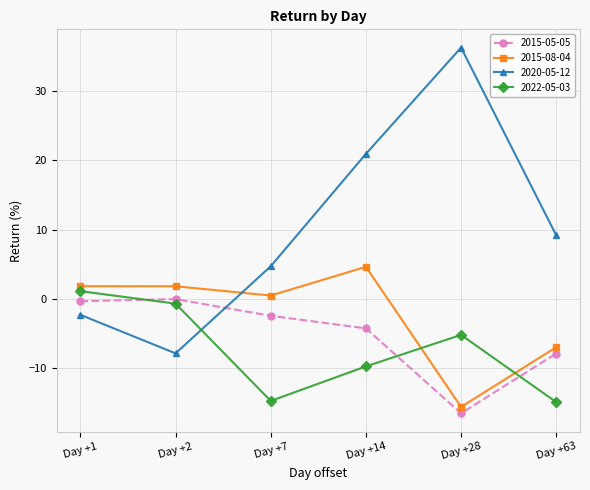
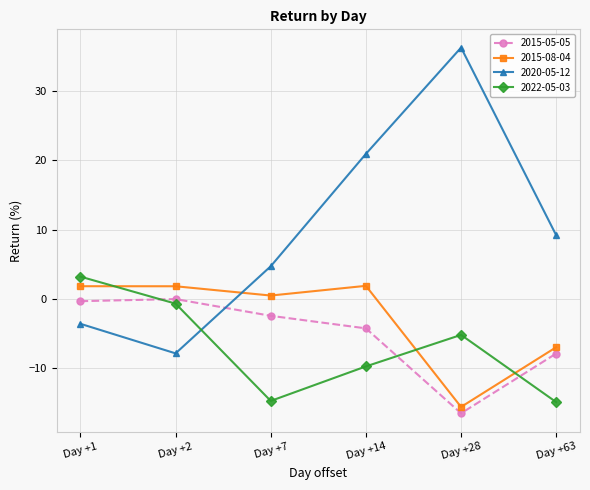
  {
    "2015-05-05": {
      "Day +1": 0,
      "Day +2": 0,
      "Day +7": -2,
      "Day +14": -4,
      "Day +28": -17,
      "Day +63": -8
    },
    "2015-08-04": {
      "Day +1": 2,
      "Day +2": 2,
      "Day +7": 0,
-     "Day +14": 5,
+     "Day +14": 2,
      "Day +28": -16,
      "Day +63": -7
    },
    "2020-05-12": {
-     "Day +1": -2,
+     "Day +1": -4,
      "Day +2": -8,
      "Day +7": 5,
      "Day +14": 21,
      "Day +28": 36,
      "Day +63": 9
    },
    "2022-05-03": {
-     "Day +1": 1,
+     "Day +1": 3,
      "Day +2": -1,
      "Day +7": -15,
      "Day +14": -10,
      "Day +28": -5,
      "Day +63": -15
    }
  }
